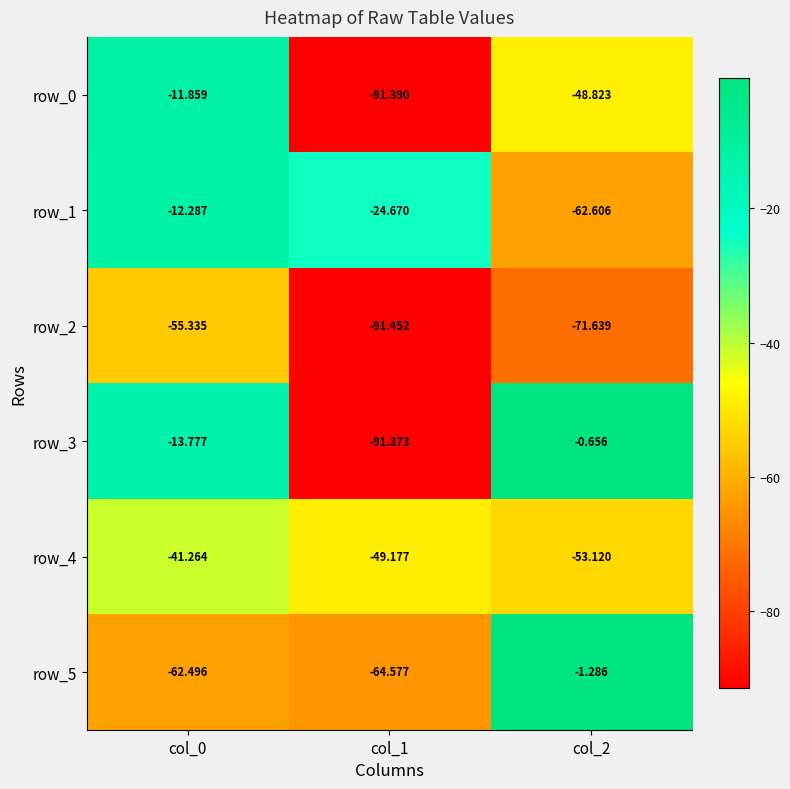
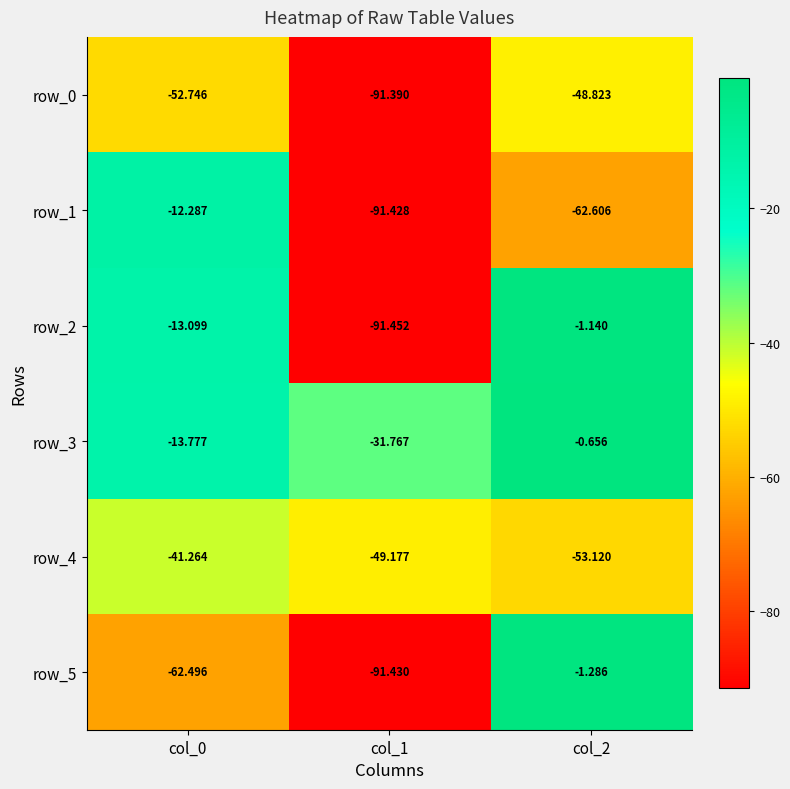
  {
    "row_0": {
-     "col_0": -11.859,
+     "col_0": -52.746,
      "col_1": -91.390,
      "col_2": -48.823
    },
    "row_1": {
      "col_0": -12.287,
-     "col_1": -24.670,
+     "col_1": -91.428,
      "col_2": -62.606
    },
    "row_2": {
-     "col_0": -55.335,
+     "col_0": -13.099,
      "col_1": -91.452,
-     "col_2": -71.639
+     "col_2": -1.140
    },
    "row_3": {
      "col_0": -13.777,
-     "col_1": -91.373,
+     "col_1": -31.767,
      "col_2": -0.656
    },
    "row_4": {
      "col_0": -41.264,
      "col_1": -49.177,
      "col_2": -53.120
    },
    "row_5": {
      "col_0": -62.496,
-     "col_1": -64.577,
+     "col_1": -91.430,
      "col_2": -1.286
    }
  }
